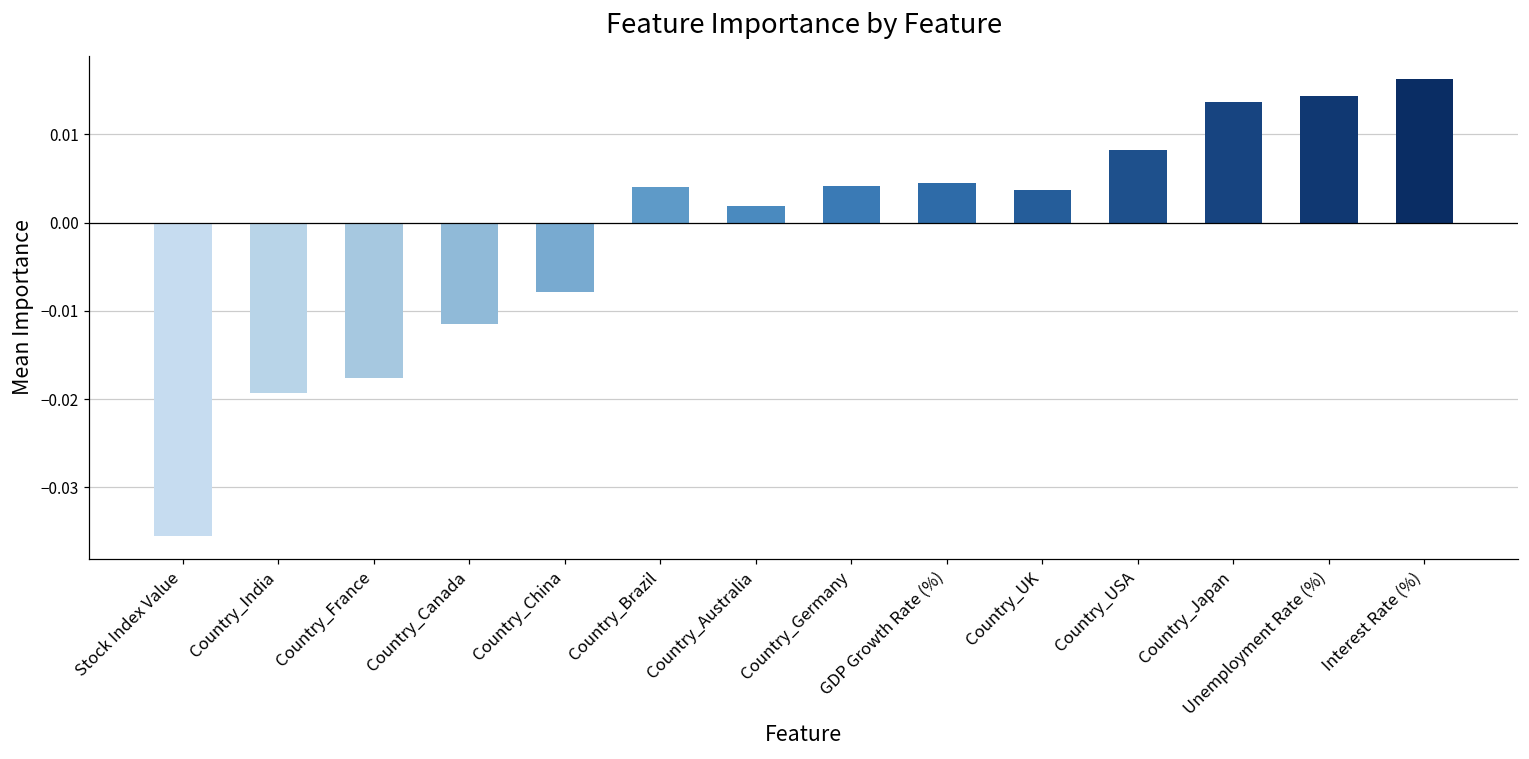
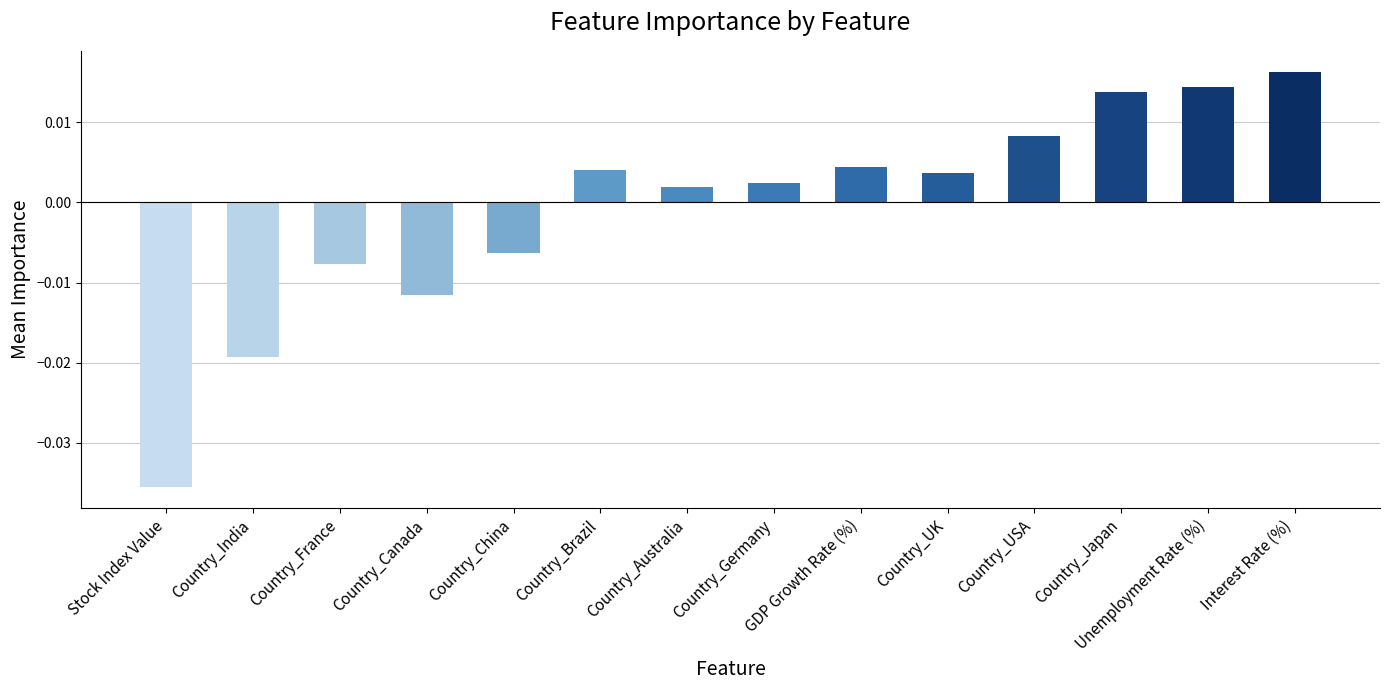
  {
    "Stock Index Value": -0.036,
    "Country_India": -0.019,
-   "Country_France": -0.018,
+   "Country_France": -0.008,
    "Country_Canada": -0.012,
-   "Country_China": -0.008,
+   "Country_China": -0.006,
    "Country_Brazil": 0.004,
    "Country_Australia": 0.002,
-   "Country_Germany": 0.004,
+   "Country_Germany": 0.002,
    "GDP Growth Rate (%)": 0.004,
    "Country_UK": 0.004,
    "Country_USA": 0.008,
    "Country_Japan": 0.014,
    "Unemployment Rate (%)": 0.014,
    "Interest Rate (%)": 0.016
  }
